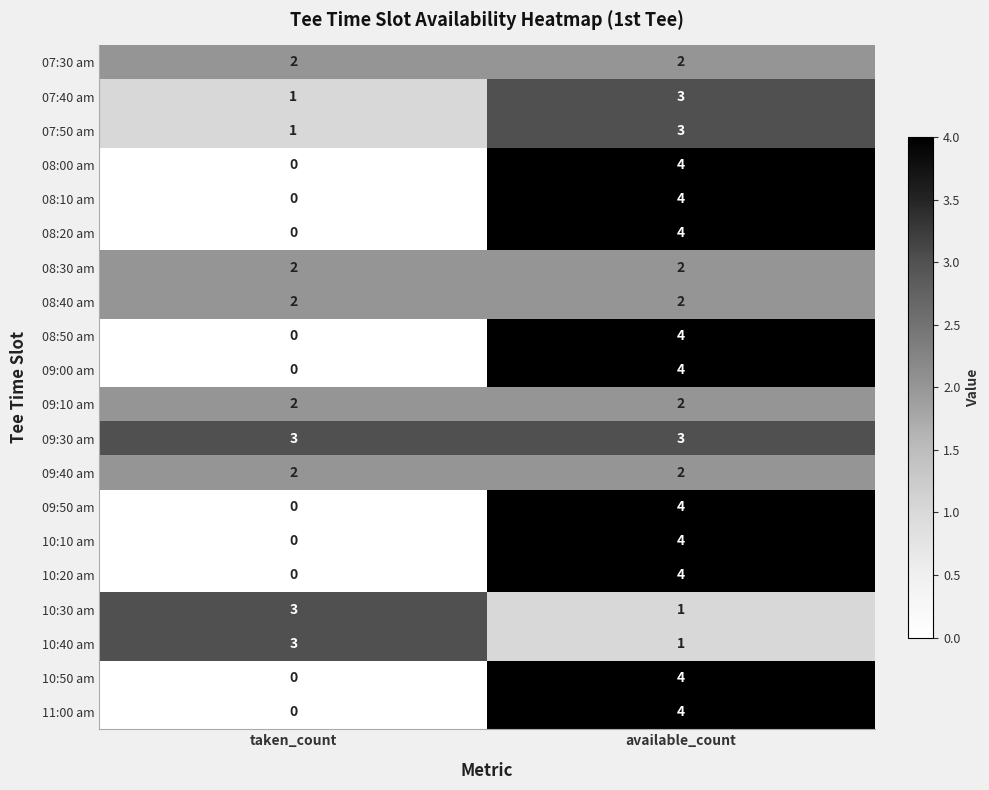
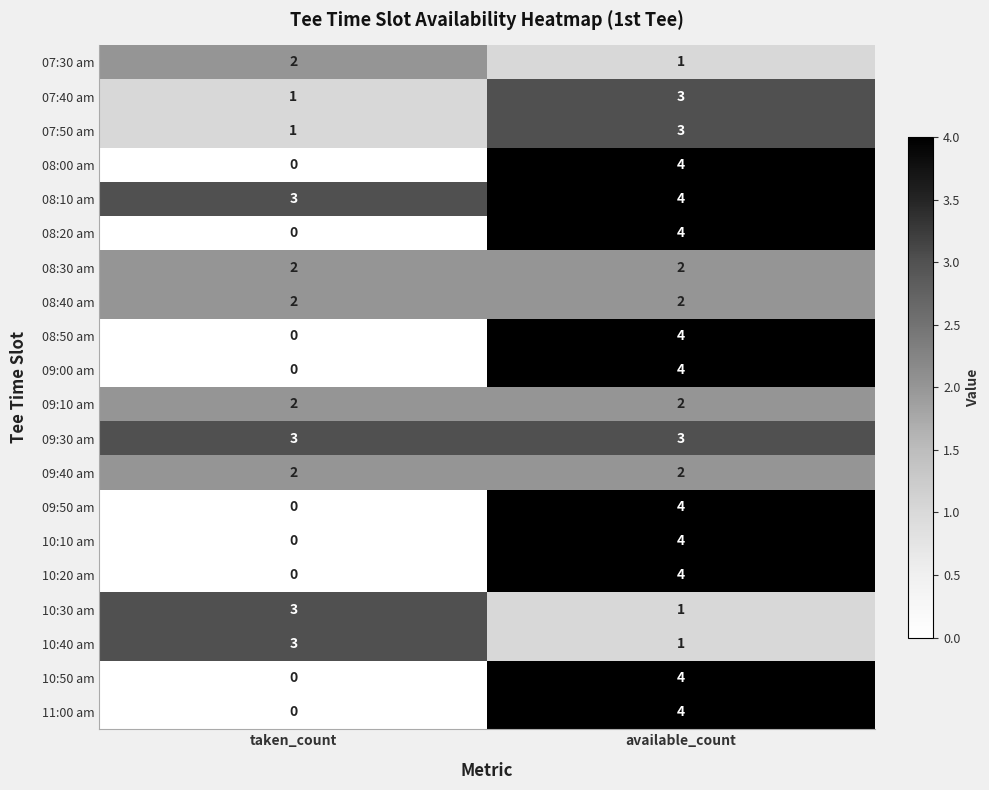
  {
    "07:30 am": {
      "taken_count": 2,
-     "available_count": 2
+     "available_count": 1
    },
    "07:40 am": {
      "taken_count": 1,
      "available_count": 3
    },
    "07:50 am": {
      "taken_count": 1,
      "available_count": 3
    },
    "08:00 am": {
      "taken_count": 0,
      "available_count": 4
    },
    "08:10 am": {
-     "taken_count": 0,
+     "taken_count": 3,
      "available_count": 4
    },
    "08:20 am": {
      "taken_count": 0,
      "available_count": 4
    },
    "08:30 am": {
      "taken_count": 2,
      "available_count": 2
    },
    "08:40 am": {
      "taken_count": 2,
      "available_count": 2
    },
    "08:50 am": {
      "taken_count": 0,
      "available_count": 4
    },
    "09:00 am": {
      "taken_count": 0,
      "available_count": 4
    },
    "09:10 am": {
      "taken_count": 2,
      "available_count": 2
    },
    "09:30 am": {
      "taken_count": 3,
      "available_count": 3
    },
    "09:40 am": {
      "taken_count": 2,
      "available_count": 2
    },
    "09:50 am": {
      "taken_count": 0,
      "available_count": 4
    },
    "10:10 am": {
      "taken_count": 0,
      "available_count": 4
    },
    "10:20 am": {
      "taken_count": 0,
      "available_count": 4
    },
    "10:30 am": {
      "taken_count": 3,
      "available_count": 1
    },
    "10:40 am": {
      "taken_count": 3,
      "available_count": 1
    },
    "10:50 am": {
      "taken_count": 0,
      "available_count": 4
    },
    "11:00 am": {
      "taken_count": 0,
      "available_count": 4
    }
  }
